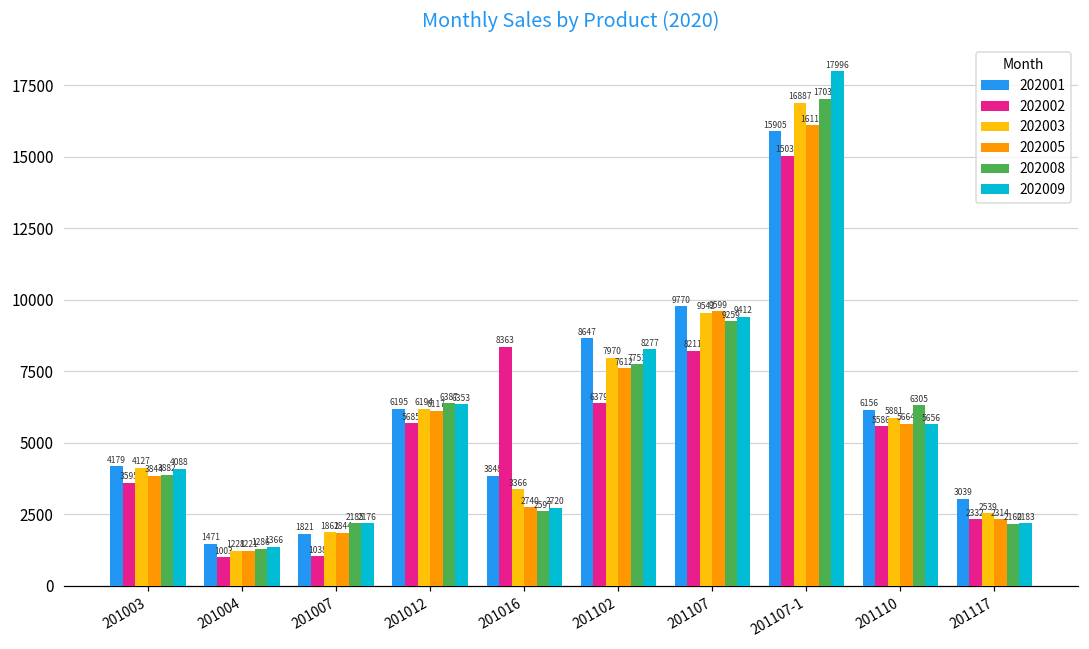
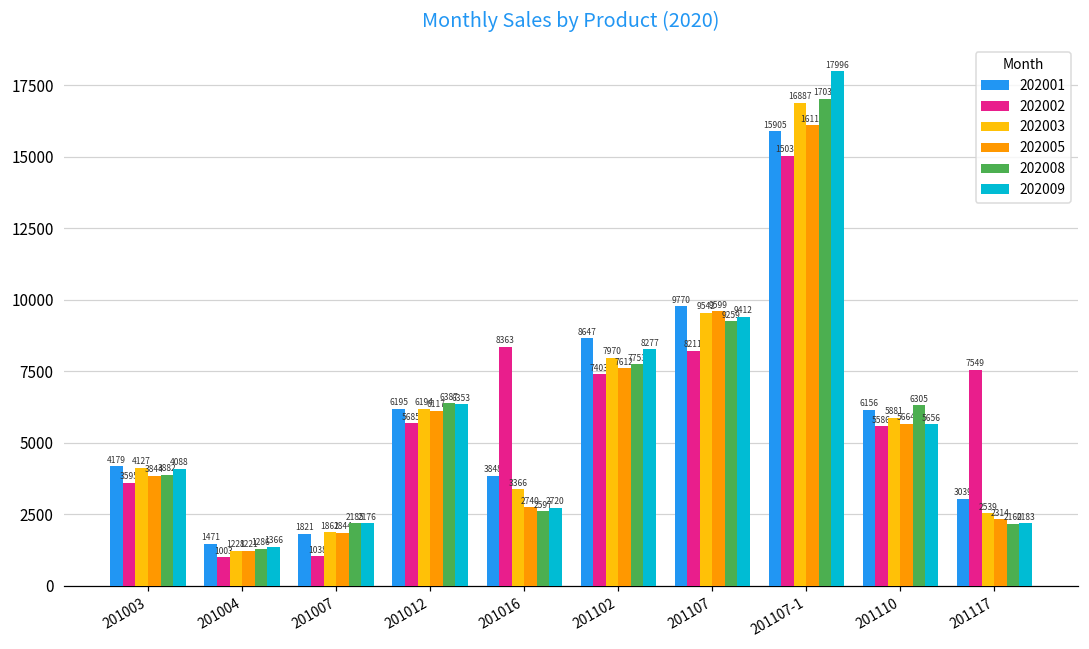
  {
    "202002": {
      "201003": 3595,
      "201004": 1003,
      "201007": 1038,
      "201012": 5685,
      "201016": 8363,
-     "201102": 6379,
+     "201102": 7403,
      "201107": 8211,
      "201107-1": 15038,
      "201110": 5586,
-     "201117": 2332
+     "201117": 7549
    },
    "202008": {
      "201107-1": 17030,
      "201110": 6305
    }
  }
